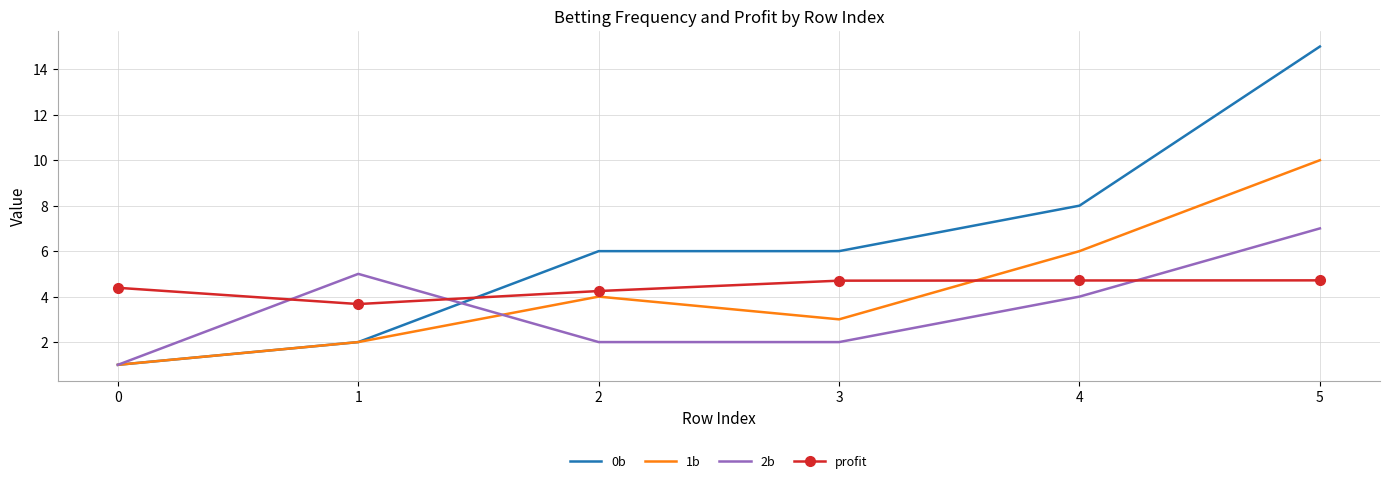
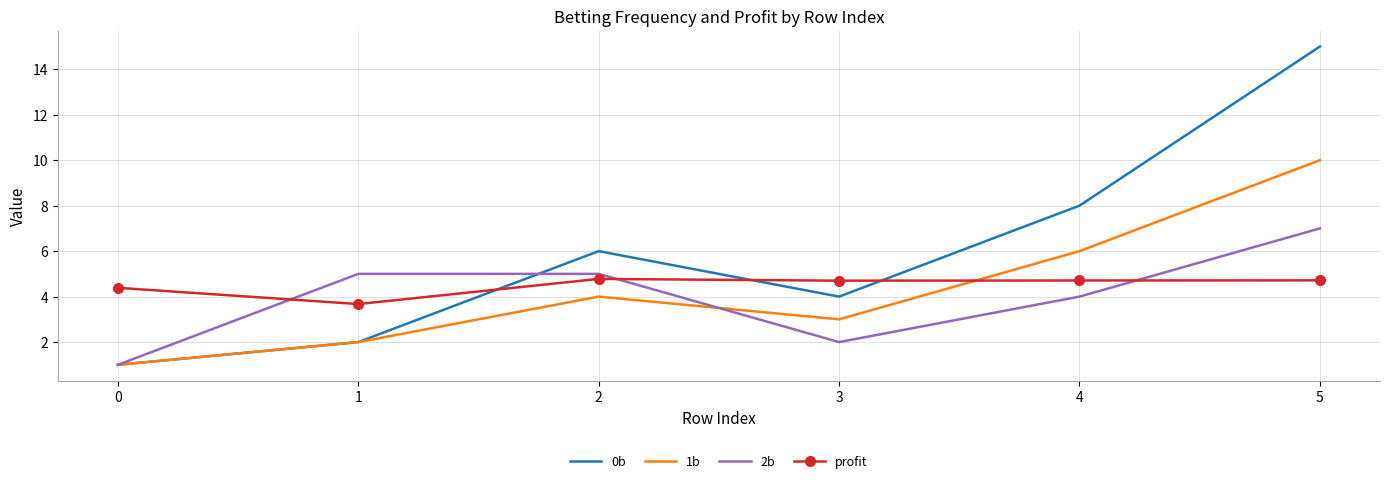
  {
    "0b": {
      "2": 6,
-     "3": 6,
+     "3": 4,
      "4": 8,
      "5": 15
    },
    "1b": {
      "2": 4.0,
      "3": 3.0,
      "4": 6.0,
      "5": 10.0
    },
    "2b": {
      "1": 5,
-     "2": 2,
+     "2": 5,
      "3": 2,
      "4": 4,
      "5": 7
    },
    "profit": {
      "0": 4.4,
      "1": 3.7,
-     "2": 4.2,
+     "2": 4.8,
      "3": 4.7,
      "4": 4.7,
      "5": 4.7
    }
  }
